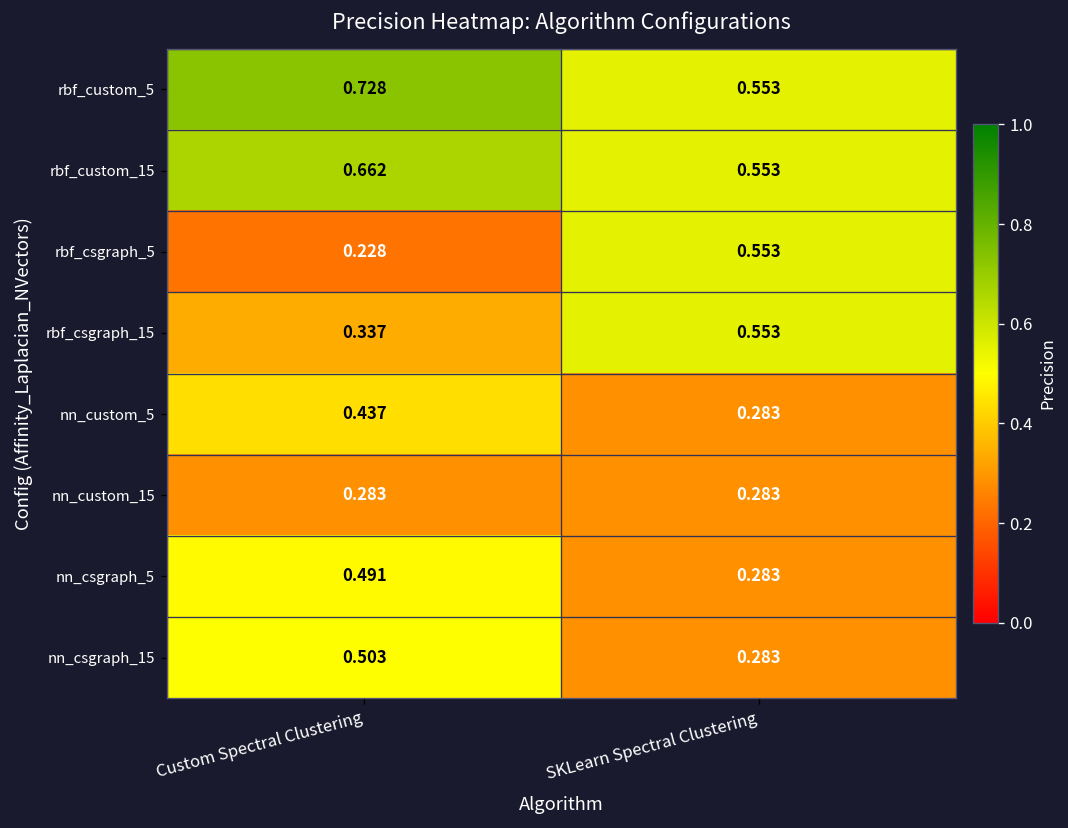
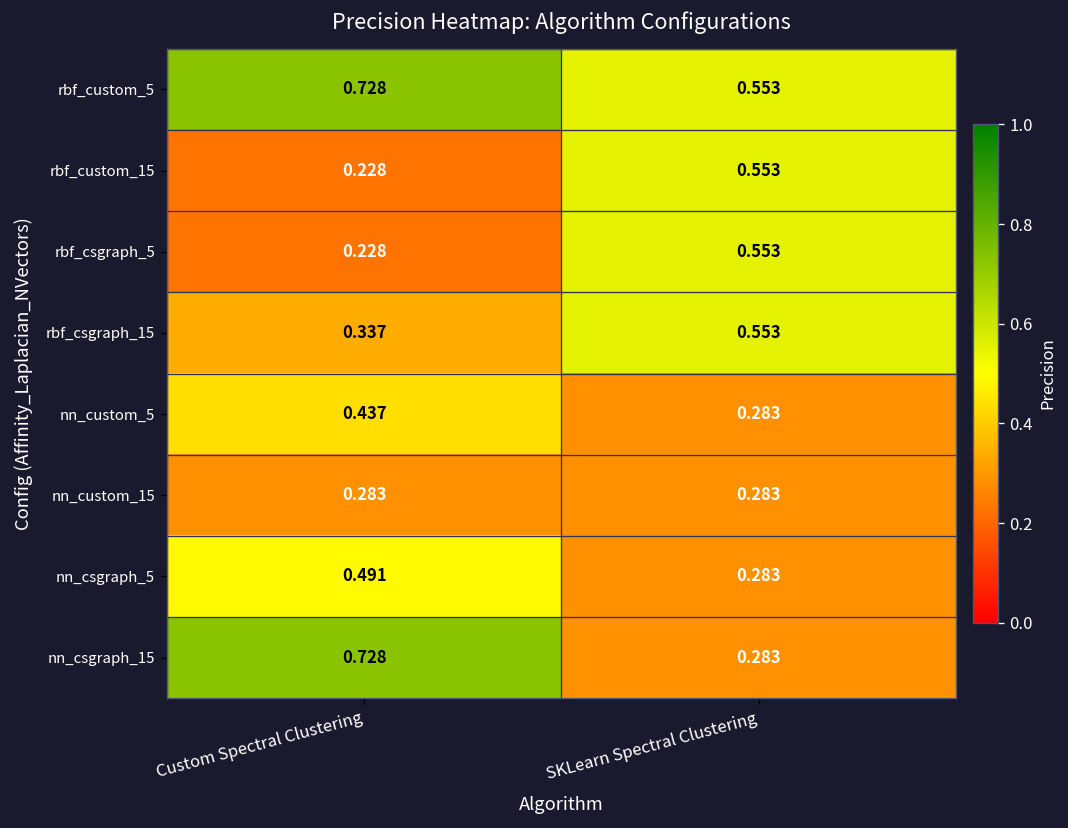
  {
    "rbf_custom_5": {
      "Custom Spectral Clustering": 0.728,
      "SKLearn Spectral Clustering": 0.553
    },
    "rbf_custom_15": {
-     "Custom Spectral Clustering": 0.662,
+     "Custom Spectral Clustering": 0.228,
      "SKLearn Spectral Clustering": 0.553
    },
    "rbf_csgraph_5": {
      "Custom Spectral Clustering": 0.228,
      "SKLearn Spectral Clustering": 0.553
    },
    "rbf_csgraph_15": {
      "Custom Spectral Clustering": 0.337,
      "SKLearn Spectral Clustering": 0.553
    },
    "nn_custom_5": {
      "Custom Spectral Clustering": 0.437,
      "SKLearn Spectral Clustering": 0.283
    },
    "nn_custom_15": {
      "Custom Spectral Clustering": 0.283,
      "SKLearn Spectral Clustering": 0.283
    },
    "nn_csgraph_5": {
      "Custom Spectral Clustering": 0.491,
      "SKLearn Spectral Clustering": 0.283
    },
    "nn_csgraph_15": {
-     "Custom Spectral Clustering": 0.503,
+     "Custom Spectral Clustering": 0.728,
      "SKLearn Spectral Clustering": 0.283
    }
  }
